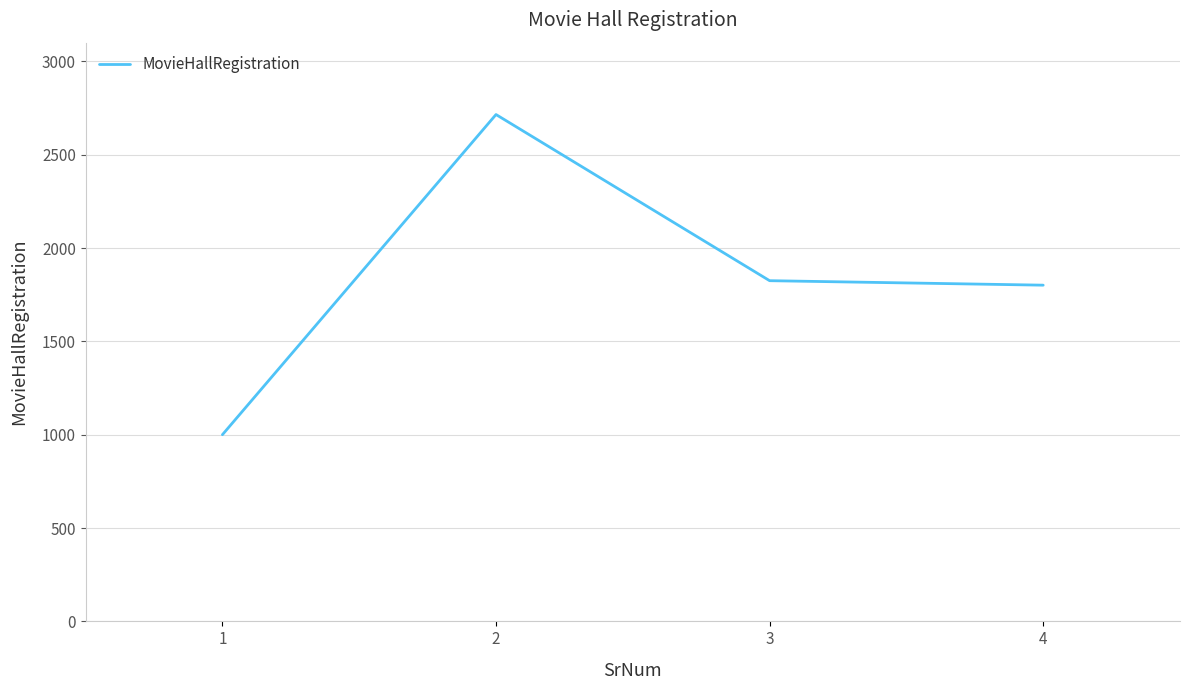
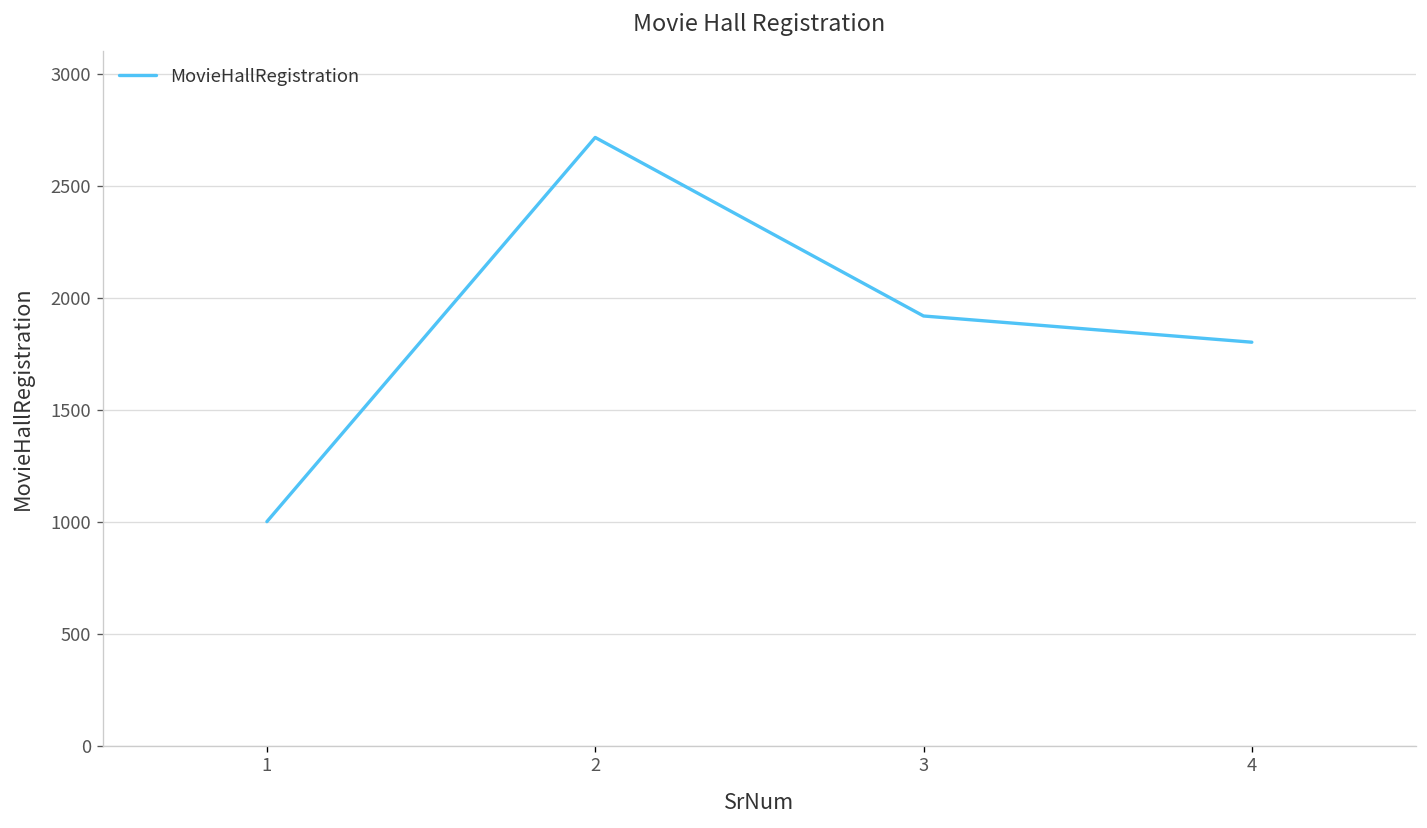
  {
    "1": 1000,
    "2": 2720,
-   "3": 1830,
+   "3": 1920,
    "4": 1800
  }
